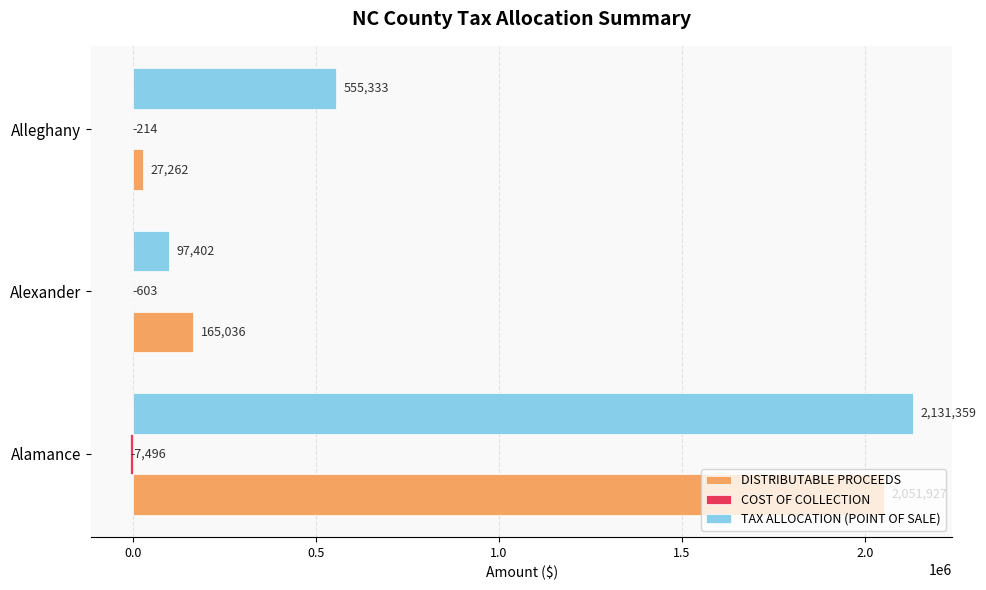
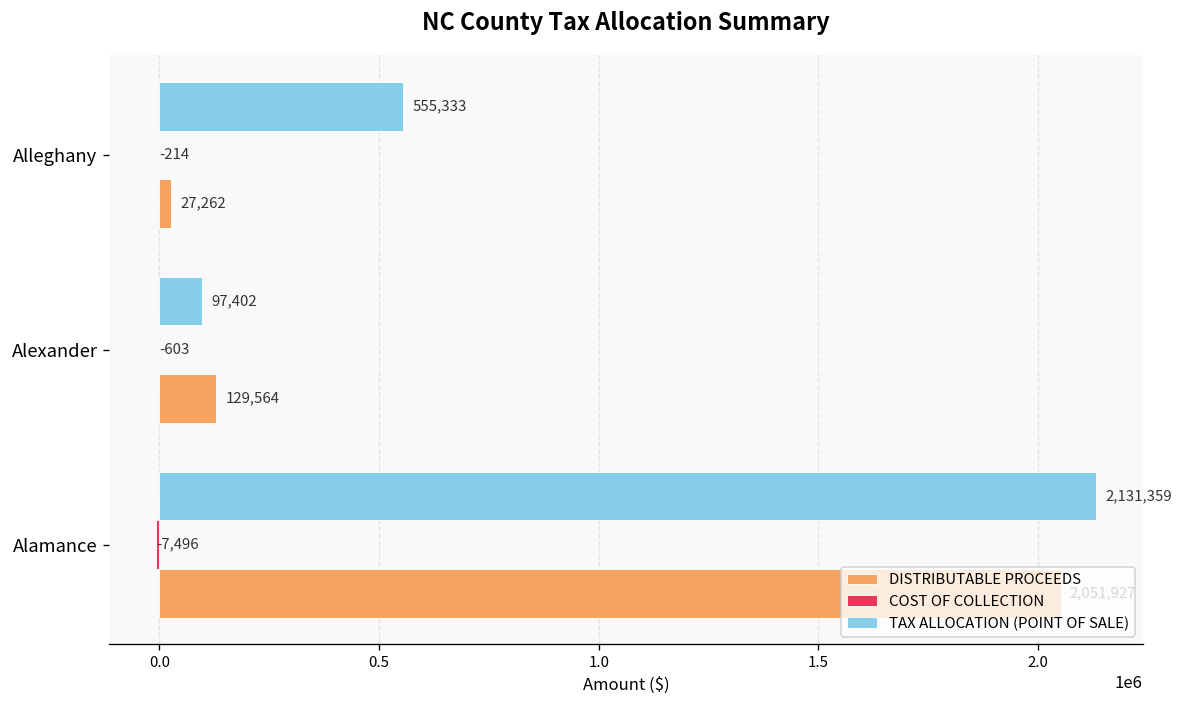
  {
    "DISTRIBUTABLE PROCEEDS": {
      "Alleghany": "27,262",
-     "Alexander": "165,036"
+     "Alexander": "129,564"
    },
    "COST OF COLLECTION": {
      "Alleghany": "-214",
      "Alexander": "-603",
      "Alamance": "-7,496"
    },
    "TAX ALLOCATION (POINT OF SALE)": {
      "Alleghany": "555,333",
      "Alexander": "97,402",
      "Alamance": "2,131,359"
    }
  }
